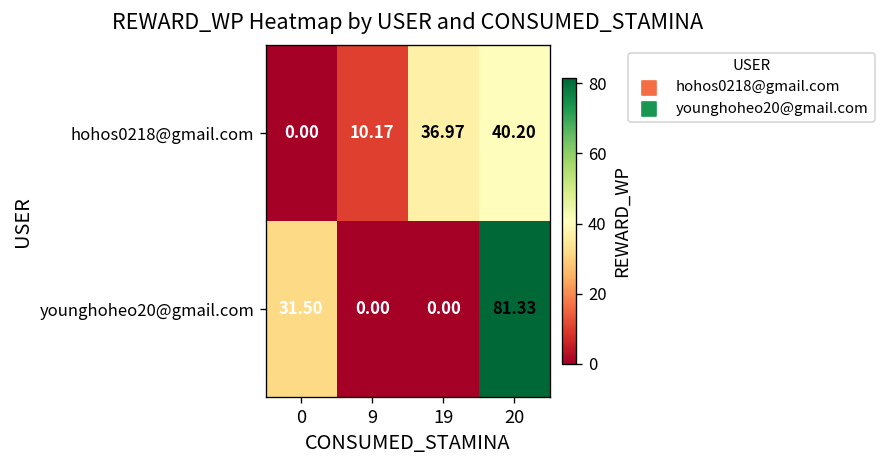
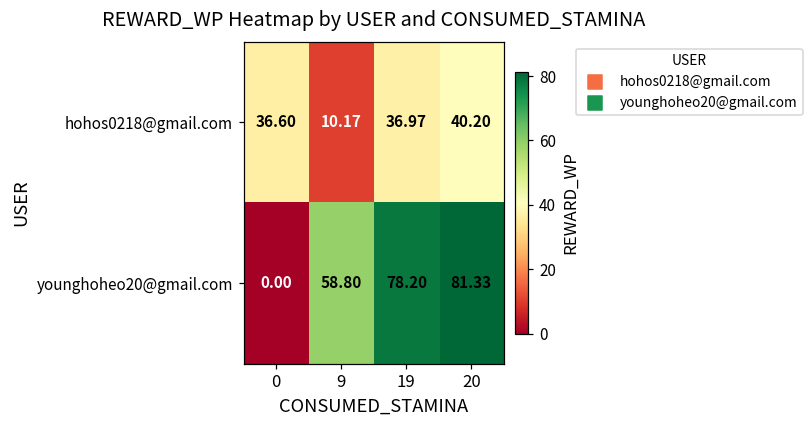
  {
    "hohos0218@gmail.com": {
-     "0": 0.00,
+     "0": 36.60,
      "9": 10.17,
      "19": 36.97,
      "20": 40.20
    },
    "younghoheo20@gmail.com": {
-     "0": 31.50,
-     "9": 0.00,
-     "19": 0.00,
+     "0": 0.00,
+     "9": 58.80,
+     "19": 78.20,
      "20": 81.33
    }
  }
